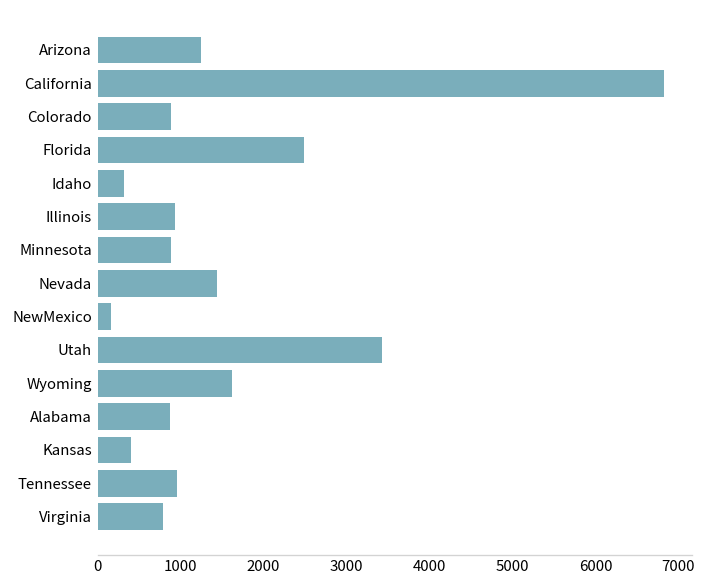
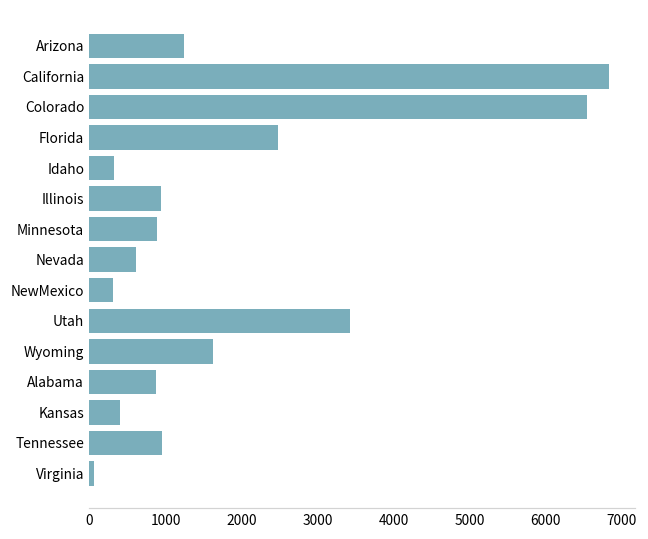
  {
    "Arizona": 1200,
    "California": 6800,
-   "Colorado": 900,
+   "Colorado": 6500,
    "Florida": 2500,
    "Idaho": 300,
    "Illinois": 900,
    "Minnesota": 900,
-   "Nevada": 1400,
-   "NewMexico": 200,
+   "Nevada": 600,
+   "NewMexico": 300,
    "Utah": 3400,
    "Wyoming": 1600,
    "Alabama": 900,
    "Kansas": 400,
    "Tennessee": 1000,
-   "Virginia": 800
+   "Virginia": 100
  }
